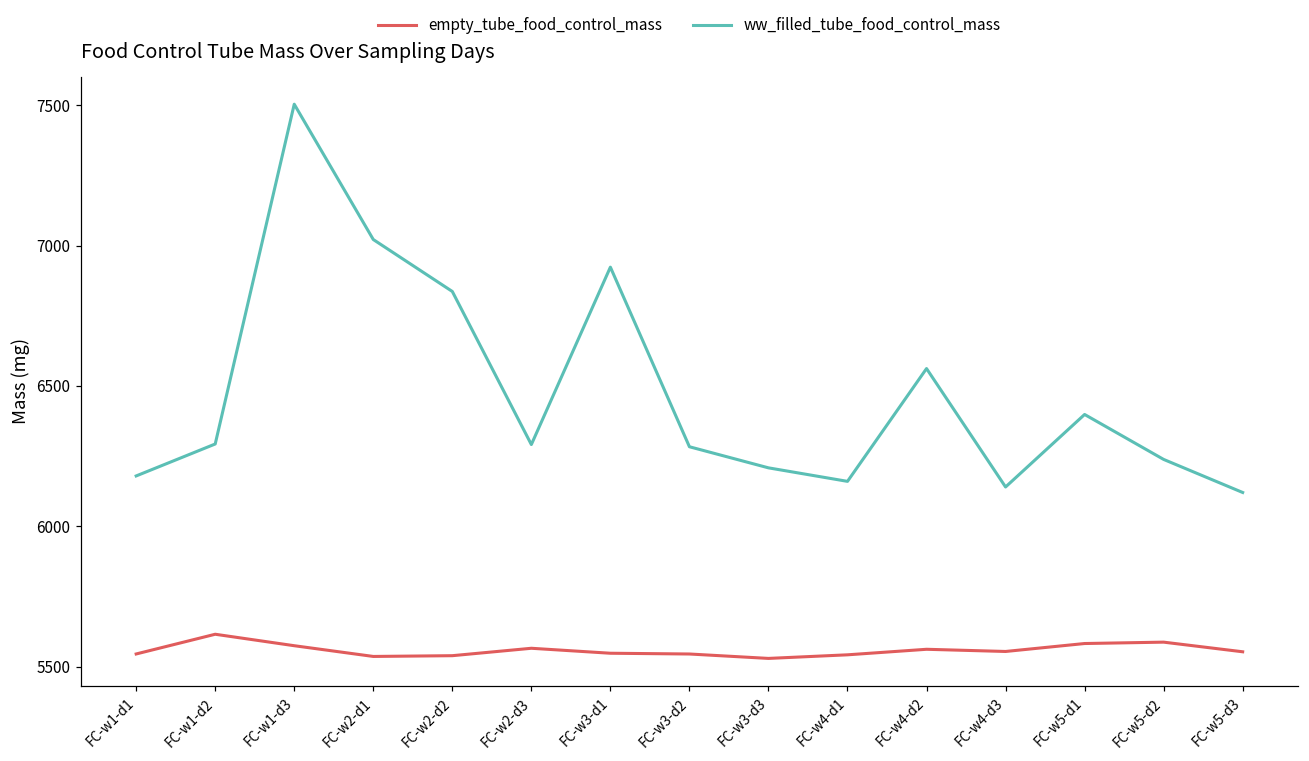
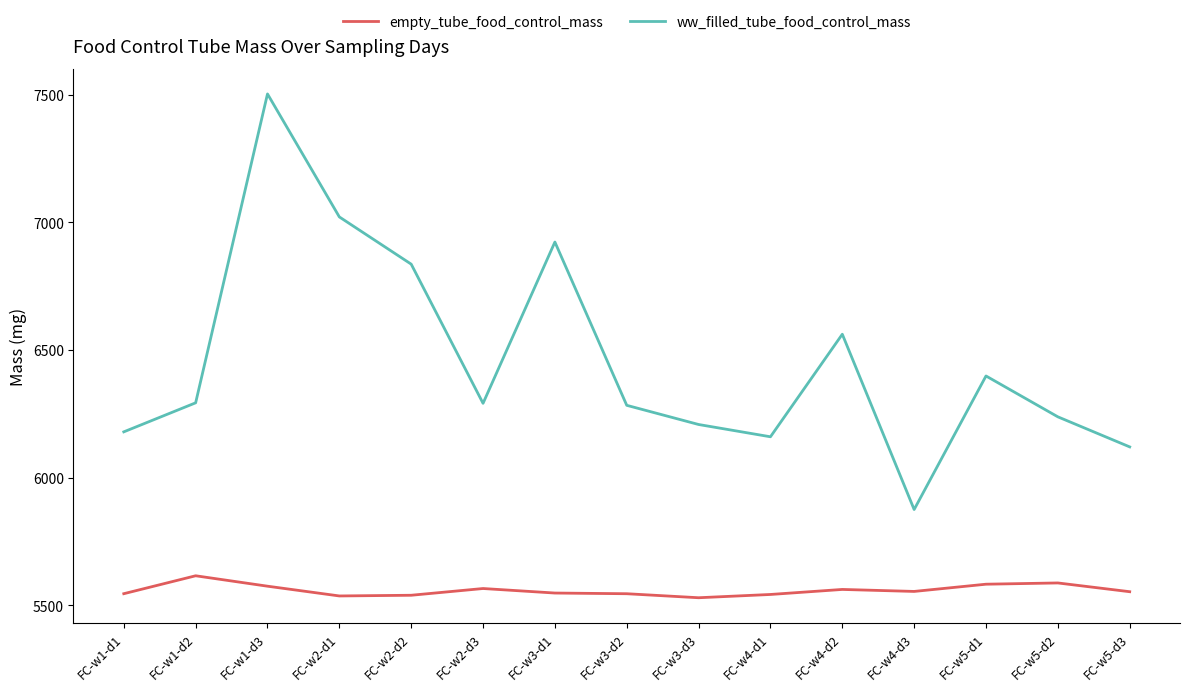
  {
    "empty_tube_food_control_mass": {
      "FC-w1-d1": 5550,
      "FC-w1-d2": 5620,
      "FC-w1-d3": 5580,
      "FC-w2-d1": 5540,
      "FC-w2-d2": 5540,
      "FC-w2-d3": 5570,
      "FC-w3-d1": 5550,
      "FC-w3-d2": 5550,
      "FC-w3-d3": 5530,
      "FC-w4-d1": 5540,
      "FC-w4-d2": 5560,
      "FC-w4-d3": 5560,
      "FC-w5-d1": 5580,
      "FC-w5-d2": 5590,
      "FC-w5-d3": 5550
    },
    "ww_filled_tube_food_control_mass": {
      "FC-w1-d1": 6180,
      "FC-w1-d2": 6290,
      "FC-w1-d3": 7500,
      "FC-w2-d1": 7020,
      "FC-w2-d2": 6840,
      "FC-w2-d3": 6290,
      "FC-w3-d1": 6920,
      "FC-w3-d2": 6280,
      "FC-w3-d3": 6210,
      "FC-w4-d1": 6160,
      "FC-w4-d2": 6560,
-     "FC-w4-d3": 6140,
+     "FC-w4-d3": 5880,
      "FC-w5-d1": 6400,
      "FC-w5-d2": 6240,
      "FC-w5-d3": 6120
    }
  }
